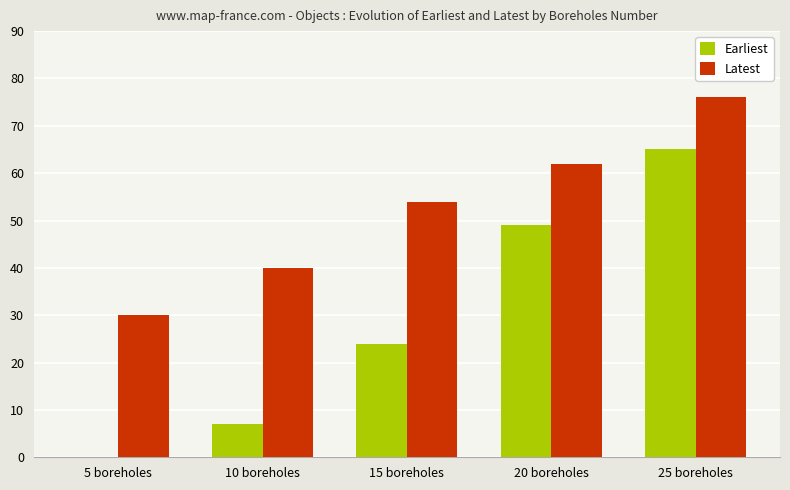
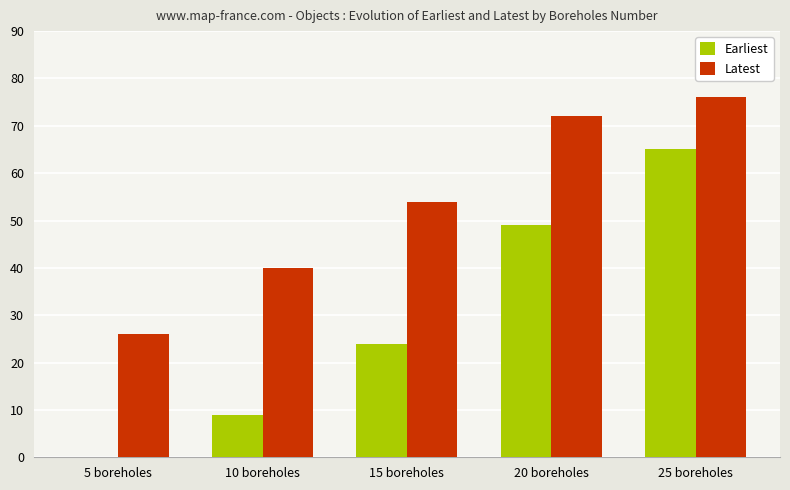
  {
    "Earliest": {
      "5 boreholes": 0,
-     "10 boreholes": 7,
+     "10 boreholes": 9,
      "15 boreholes": 24,
      "20 boreholes": 49,
      "25 boreholes": 65
    },
    "Latest": {
-     "5 boreholes": 30,
+     "5 boreholes": 26,
      "10 boreholes": 40,
      "15 boreholes": 54,
-     "20 boreholes": 62,
+     "20 boreholes": 72,
      "25 boreholes": 76
    }
  }
